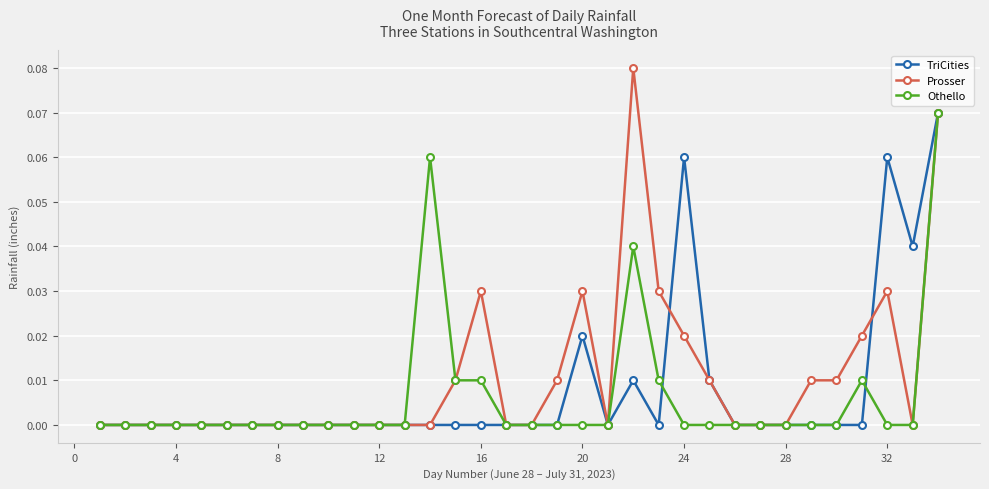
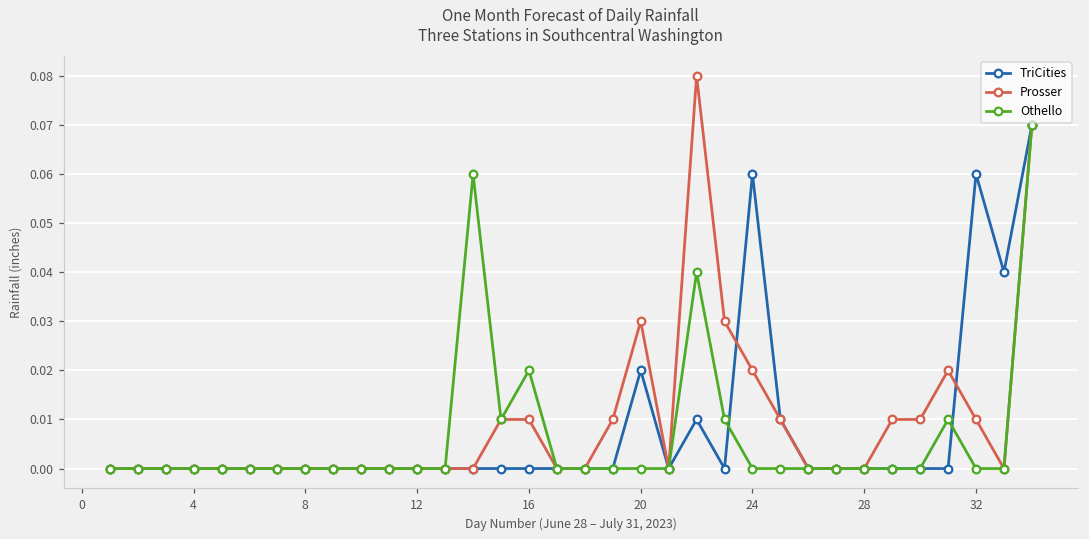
  {
    "TriCities": {
      "16": 0.00,
      "20": 0.02,
      "24": 0.06,
      "32": 0.06
    },
    "Prosser": {
-     "16": 0.03,
+     "16": 0.01,
      "20": 0.03,
      "24": 0.02,
-     "32": 0.03
+     "32": 0.01
    },
    "Othello": {
-     "16": 0.01,
+     "16": 0.02,
      "20": 0.00,
      "24": 0.00,
      "32": 0.00
    }
  }
